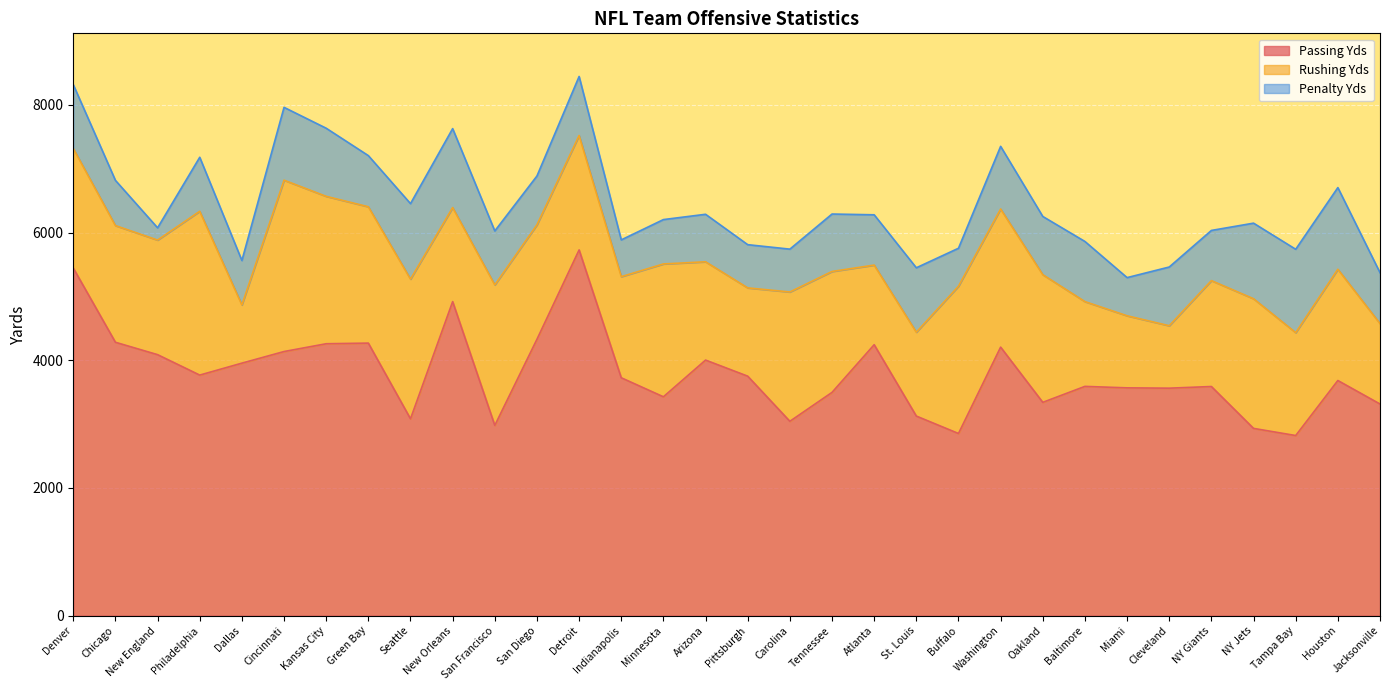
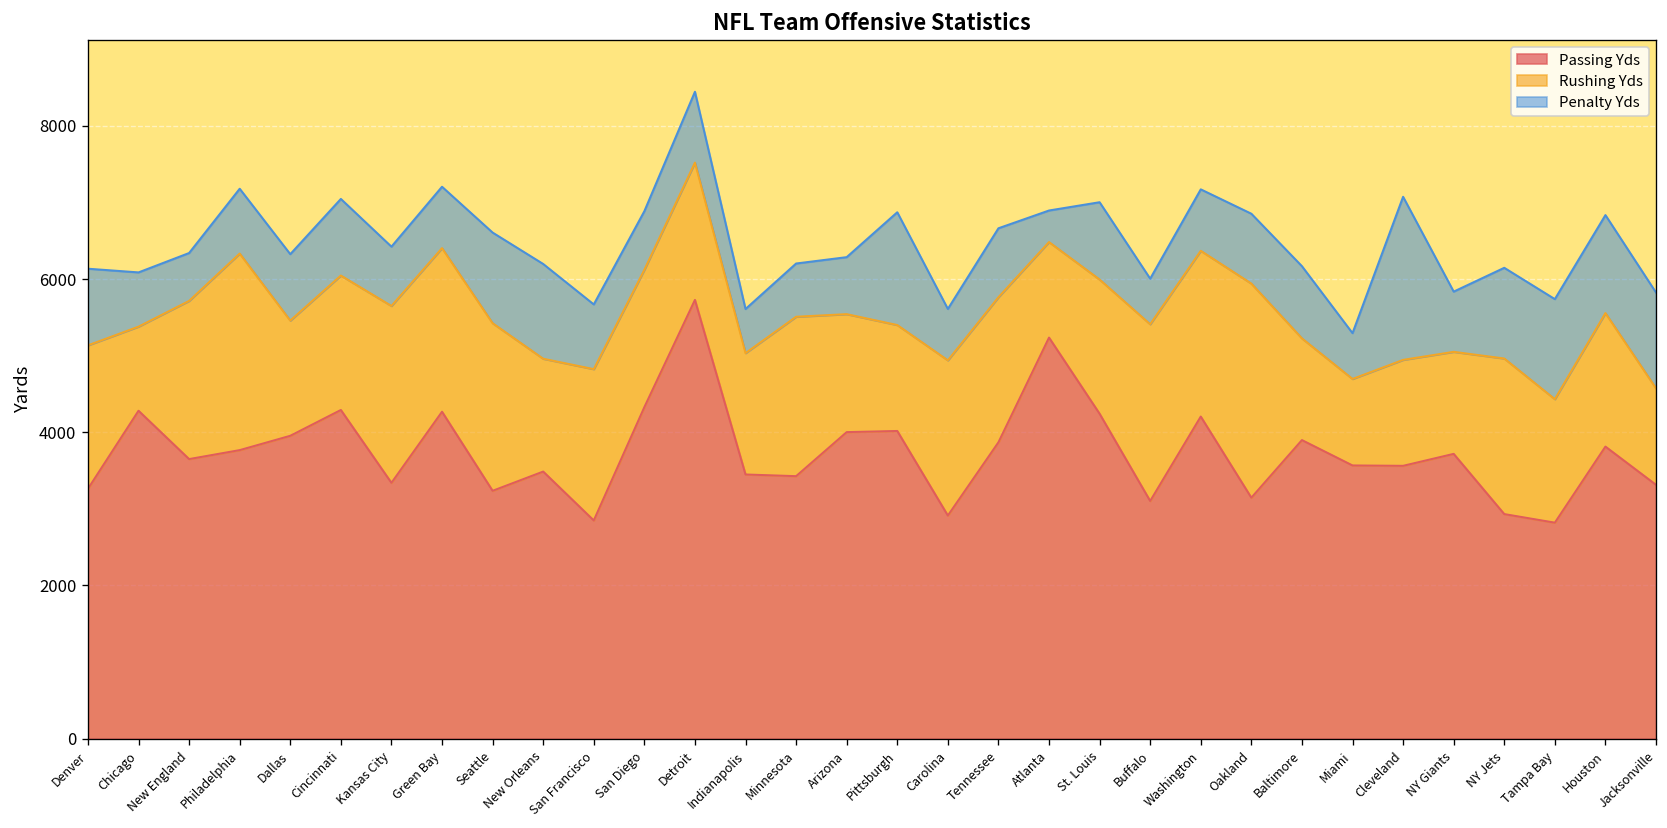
  {
    "Passing Yds": {
-     "Denver": 5400,
+     "Denver": 3300,
      "Chicago": 4300,
-     "New England": 4100,
+     "New England": 3700,
      "Philadelphia": 3800,
      "Dallas": 4000,
-     "Cincinnati": 4100,
-     "Kansas City": 4300,
+     "Cincinnati": 4300,
+     "Kansas City": 3300,
      "Green Bay": 4300,
-     "Seattle": 3100,
-     "New Orleans": 4900,
-     "San Francisco": 3000,
+     "Seattle": 3200,
+     "New Orleans": 3500,
+     "San Francisco": 2800,
      "San Diego": 4300,
      "Detroit": 5700,
-     "Indianapolis": 3700,
+     "Indianapolis": 3400,
      "Minnesota": 3400,
      "Arizona": 4000,
-     "Pittsburgh": 3800,
-     "Carolina": 3000,
-     "Tennessee": 3500,
-     "Atlanta": 4200,
-     "St. Louis": 3100,
-     "Buffalo": 2900,
+     "Pittsburgh": 4000,
+     "Carolina": 2900,
+     "Tennessee": 3900,
+     "Atlanta": 5200,
+     "St. Louis": 4200,
+     "Buffalo": 3100,
      "Washington": 4200,
-     "Oakland": 3300,
-     "Baltimore": 3600,
+     "Oakland": 3100,
+     "Baltimore": 3900,
      "Miami": 3600,
      "Cleveland": 3600,
-     "NY Giants": 3600,
+     "NY Giants": 3700,
      "NY Jets": 2900,
      "Tampa Bay": 2800,
-     "Houston": 3700,
+     "Houston": 3800,
      "Jacksonville": 3300
    },
    "Rushing Yds": {
      "Denver": 1900,
-     "Chicago": 1800,
-     "New England": 1800,
+     "Chicago": 1100,
+     "New England": 2100,
      "Philadelphia": 2600,
-     "Dallas": 900,
-     "Cincinnati": 2700,
+     "Dallas": 1500,
+     "Cincinnati": 1800,
      "Kansas City": 2300,
      "Green Bay": 2100,
      "Seattle": 2200,
      "New Orleans": 1500,
-     "San Francisco": 2200,
+     "San Francisco": 2000,
      "San Diego": 1800,
      "Detroit": 1800,
      "Indianapolis": 1600,
      "Minnesota": 2100,
      "Arizona": 1500,
      "Pittsburgh": 1400,
      "Carolina": 2000,
      "Tennessee": 1900,
      "Atlanta": 1200,
-     "St. Louis": 1300,
+     "St. Louis": 1800,
      "Buffalo": 2300,
      "Washington": 2200,
-     "Oakland": 2000,
+     "Oakland": 2800,
      "Baltimore": 1300,
      "Miami": 1100,
-     "Cleveland": 1000,
-     "NY Giants": 1700,
+     "Cleveland": 1400,
+     "NY Giants": 1300,
      "NY Jets": 2000,
      "Tampa Bay": 1600,
      "Houston": 1700,
      "Jacksonville": 1300
    },
    "Penalty Yds": {
      "Denver": 1000,
      "Chicago": 700,
-     "New England": 200,
+     "New England": 600,
      "Philadelphia": 800,
-     "Dallas": 700,
-     "Cincinnati": 1100,
-     "Kansas City": 1100,
+     "Dallas": 900,
+     "Cincinnati": 1000,
+     "Kansas City": 800,
      "Green Bay": 800,
      "Seattle": 1200,
      "New Orleans": 1200,
      "San Francisco": 800,
      "San Diego": 800,
      "Detroit": 900,
      "Indianapolis": 600,
      "Minnesota": 700,
      "Arizona": 700,
-     "Pittsburgh": 700,
+     "Pittsburgh": 1500,
      "Carolina": 700,
      "Tennessee": 900,
-     "Atlanta": 800,
+     "Atlanta": 400,
      "St. Louis": 1000,
      "Buffalo": 600,
-     "Washington": 1000,
+     "Washington": 800,
      "Oakland": 900,
      "Baltimore": 900,
      "Miami": 600,
-     "Cleveland": 900,
+     "Cleveland": 2100,
      "NY Giants": 800,
      "NY Jets": 1200,
      "Tampa Bay": 1300,
      "Houston": 1300,
-     "Jacksonville": 800
+     "Jacksonville": 1300
    }
  }
